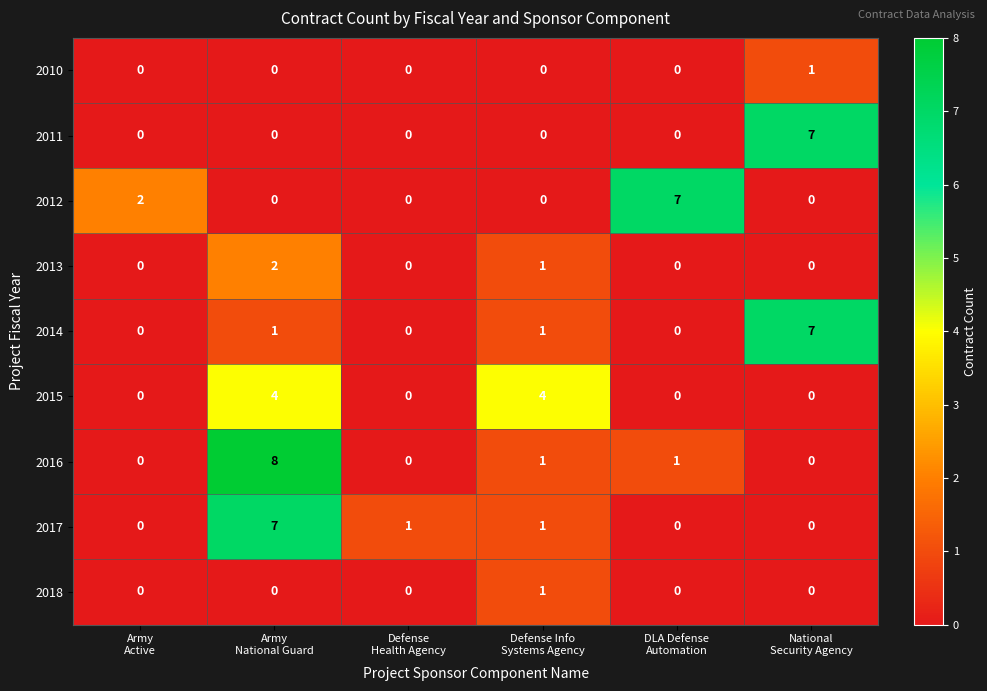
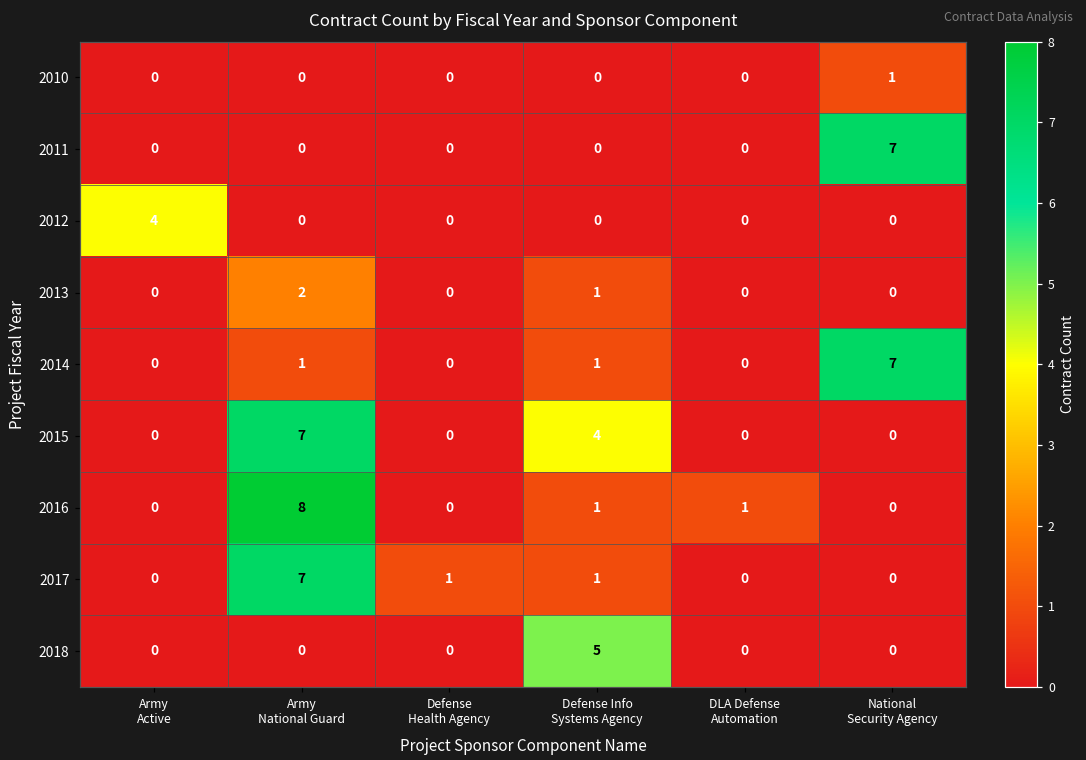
  {
    "2010": {
      "Army Active": 0,
      "Army National Guard": 0,
      "Defense Health Agency": 0,
      "Defense Info Systems Agency": 0,
      "DLA Defense Automation": 0,
      "National Security Agency": 1
    },
    "2011": {
      "Army Active": 0,
      "Army National Guard": 0,
      "Defense Health Agency": 0,
      "Defense Info Systems Agency": 0,
      "DLA Defense Automation": 0,
      "National Security Agency": 7
    },
    "2012": {
-     "Army Active": 2,
+     "Army Active": 4,
      "Army National Guard": 0,
      "Defense Health Agency": 0,
      "Defense Info Systems Agency": 0,
-     "DLA Defense Automation": 7,
+     "DLA Defense Automation": 0,
      "National Security Agency": 0
    },
    "2013": {
      "Army Active": 0,
      "Army National Guard": 2,
      "Defense Health Agency": 0,
      "Defense Info Systems Agency": 1,
      "DLA Defense Automation": 0,
      "National Security Agency": 0
    },
    "2014": {
      "Army Active": 0,
      "Army National Guard": 1,
      "Defense Health Agency": 0,
      "Defense Info Systems Agency": 1,
      "DLA Defense Automation": 0,
      "National Security Agency": 7
    },
    "2015": {
      "Army Active": 0,
-     "Army National Guard": 4,
+     "Army National Guard": 7,
      "Defense Health Agency": 0,
      "Defense Info Systems Agency": 4,
      "DLA Defense Automation": 0,
      "National Security Agency": 0
    },
    "2016": {
      "Army Active": 0,
      "Army National Guard": 8,
      "Defense Health Agency": 0,
      "Defense Info Systems Agency": 1,
      "DLA Defense Automation": 1,
      "National Security Agency": 0
    },
    "2017": {
      "Army Active": 0,
      "Army National Guard": 7,
      "Defense Health Agency": 1,
      "Defense Info Systems Agency": 1,
      "DLA Defense Automation": 0,
      "National Security Agency": 0
    },
    "2018": {
      "Army Active": 0,
      "Army National Guard": 0,
      "Defense Health Agency": 0,
-     "Defense Info Systems Agency": 1,
+     "Defense Info Systems Agency": 5,
      "DLA Defense Automation": 0,
      "National Security Agency": 0
    }
  }
